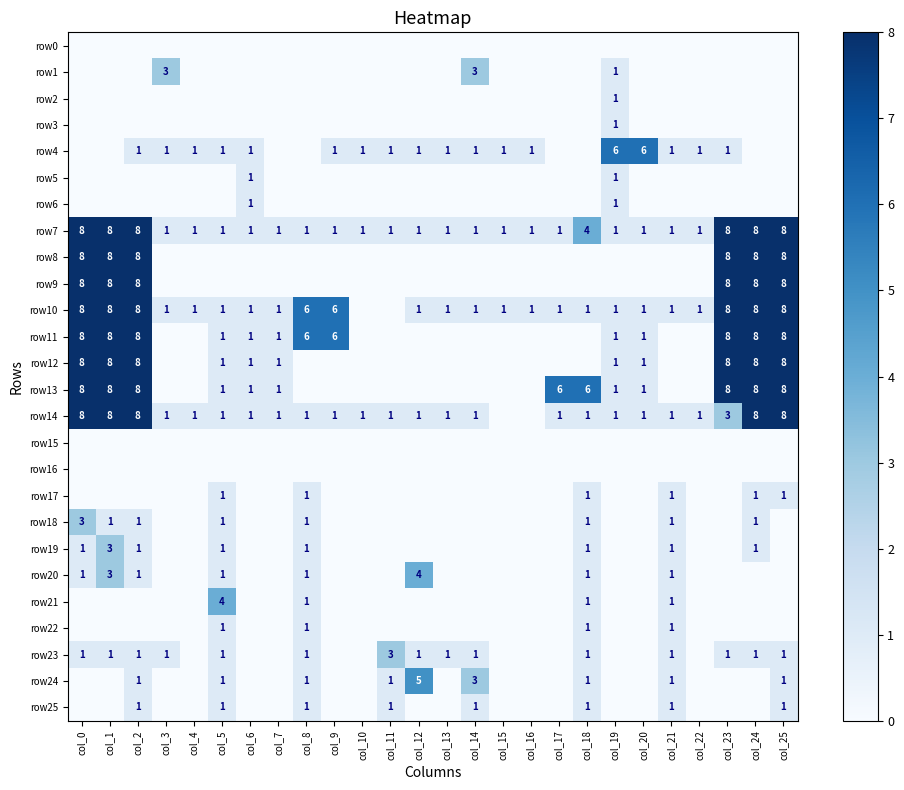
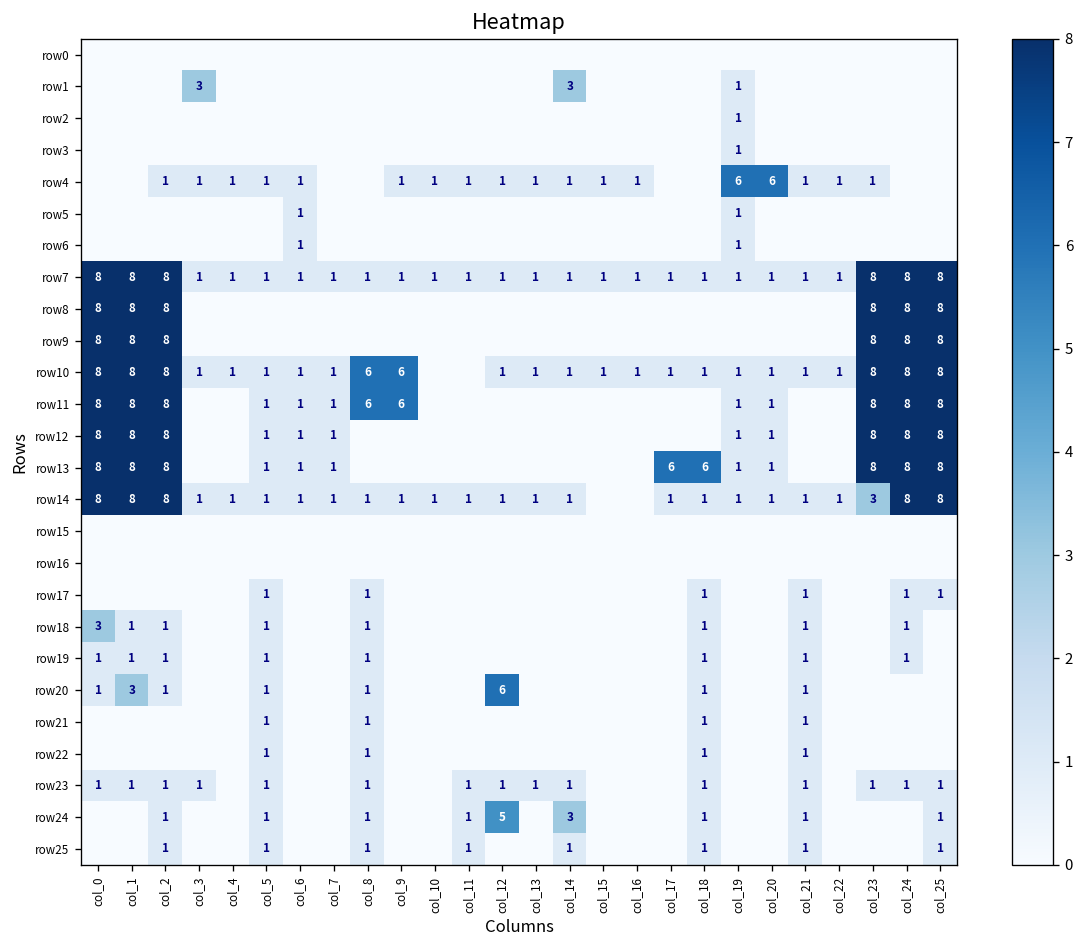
  {
    "row7": {
      "col_0": 8,
      "col_1": 8,
      "col_2": 8,
      "col_3": 1,
      "col_4": 1,
      "col_5": 1,
      "col_6": 1,
      "col_7": 1,
      "col_8": 1,
      "col_9": 1,
      "col_10": 1,
      "col_11": 1,
      "col_12": 1,
      "col_13": 1,
      "col_14": 1,
      "col_15": 1,
      "col_16": 1,
      "col_17": 1,
-     "col_18": 4,
+     "col_18": 1,
      "col_19": 1,
      "col_20": 1,
      "col_21": 1,
      "col_22": 1,
      "col_23": 8,
      "col_24": 8,
      "col_25": 8
    },
    "row19": {
      "col_0": 1,
-     "col_1": 3,
+     "col_1": 1,
      "col_2": 1,
      "col_5": 1,
      "col_8": 1,
      "col_18": 1,
      "col_21": 1,
      "col_24": 1
    },
    "row20": {
      "col_0": 1,
      "col_1": 3,
      "col_2": 1,
      "col_5": 1,
      "col_8": 1,
-     "col_12": 4,
+     "col_12": 6,
      "col_18": 1,
      "col_21": 1
    },
    "row21": {
-     "col_5": 4,
+     "col_5": 1,
      "col_8": 1,
      "col_18": 1,
      "col_21": 1
    },
    "row23": {
      "col_0": 1,
      "col_1": 1,
      "col_2": 1,
      "col_3": 1,
      "col_5": 1,
      "col_8": 1,
-     "col_11": 3,
+     "col_11": 1,
      "col_12": 1,
      "col_13": 1,
      "col_14": 1,
      "col_18": 1,
      "col_21": 1,
      "col_23": 1,
      "col_24": 1,
      "col_25": 1
    }
  }
